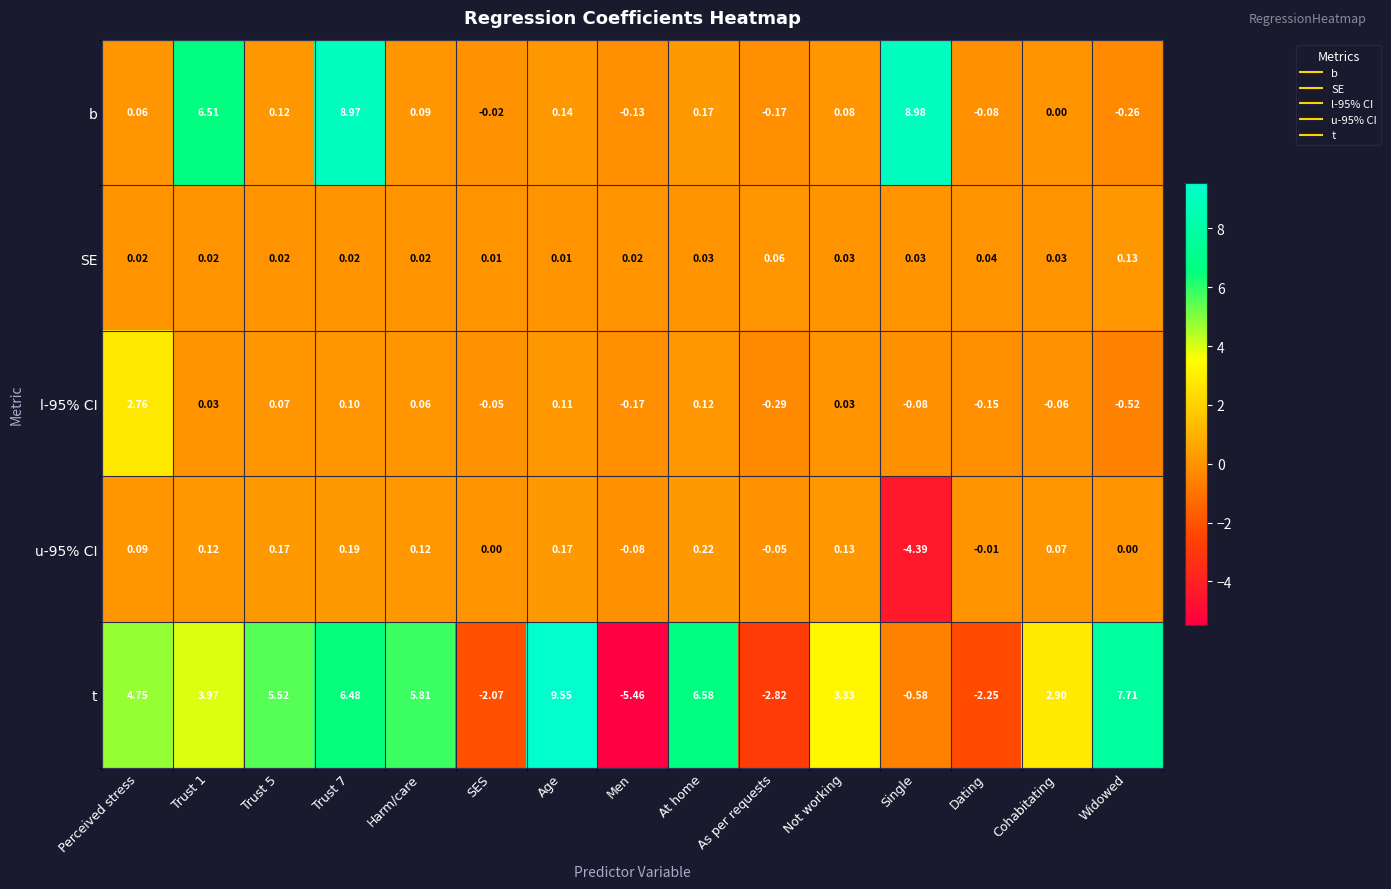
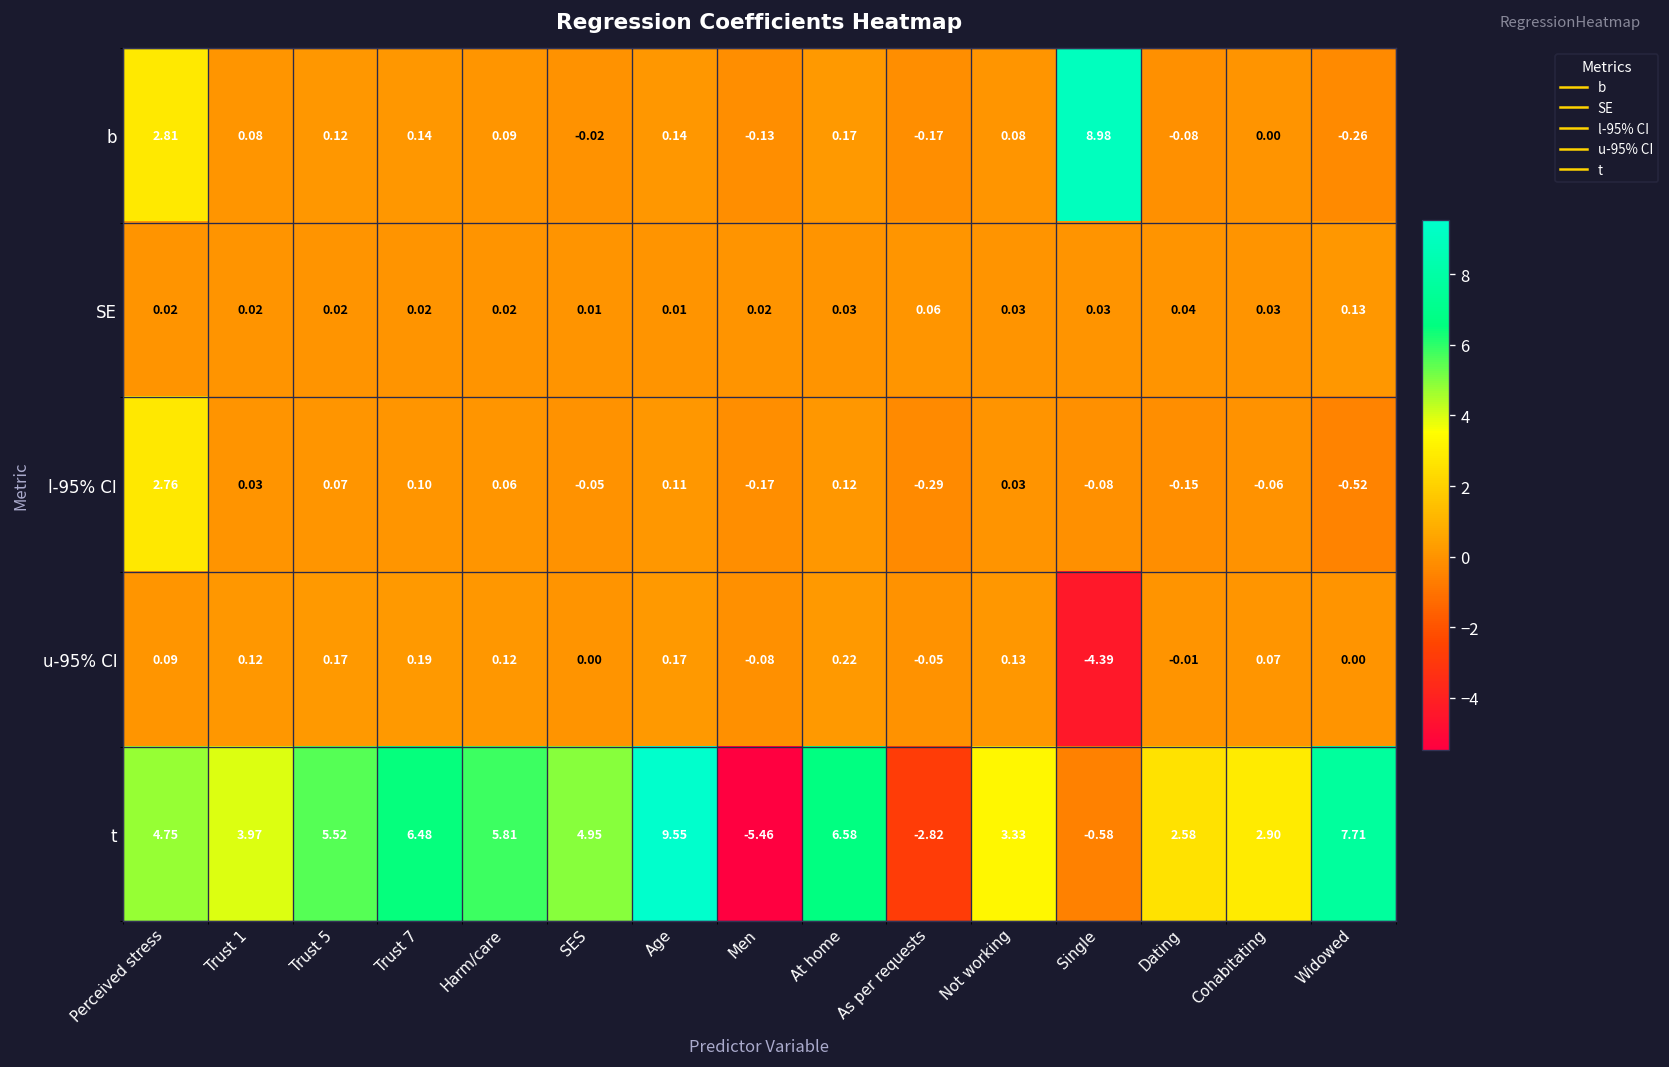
  {
    "b": {
-     "Perceived stress": 0.06,
-     "Trust 1": 6.51,
+     "Perceived stress": 2.81,
+     "Trust 1": 0.08,
      "Trust 5": 0.12,
-     "Trust 7": 8.97,
+     "Trust 7": 0.14,
      "Harm/care": 0.09,
      "SES": -0.02,
      "Age": 0.14,
      "Men": -0.13,
      "At home": 0.17,
      "As per requests": -0.17,
      "Not working": 0.08,
      "Single": 8.98,
      "Dating": -0.08,
      "Cohabitating": 0.00,
      "Widowed": -0.26
    },
    "SE": {
      "Perceived stress": 0.02,
      "Trust 1": 0.02,
      "Trust 5": 0.02,
      "Trust 7": 0.02,
      "Harm/care": 0.02,
      "SES": 0.01,
      "Age": 0.01,
      "Men": 0.02,
      "At home": 0.03,
      "As per requests": 0.06,
      "Not working": 0.03,
      "Single": 0.03,
      "Dating": 0.04,
      "Cohabitating": 0.03,
      "Widowed": 0.13
    },
    "l-95% CI": {
      "Perceived stress": 2.76,
      "Trust 1": 0.03,
      "Trust 5": 0.07,
      "Trust 7": 0.10,
      "Harm/care": 0.06,
      "SES": -0.05,
      "Age": 0.11,
      "Men": -0.17,
      "At home": 0.12,
      "As per requests": -0.29,
      "Not working": 0.03,
      "Single": -0.08,
      "Dating": -0.15,
      "Cohabitating": -0.06,
      "Widowed": -0.52
    },
    "u-95% CI": {
      "Perceived stress": 0.09,
      "Trust 1": 0.12,
      "Trust 5": 0.17,
      "Trust 7": 0.19,
      "Harm/care": 0.12,
      "SES": 0.00,
      "Age": 0.17,
      "Men": -0.08,
      "At home": 0.22,
      "As per requests": -0.05,
      "Not working": 0.13,
      "Single": -4.39,
      "Dating": -0.01,
      "Cohabitating": 0.07,
      "Widowed": 0.00
    },
    "t": {
      "Perceived stress": 4.75,
      "Trust 1": 3.97,
      "Trust 5": 5.52,
      "Trust 7": 6.48,
      "Harm/care": 5.81,
-     "SES": -2.07,
+     "SES": 4.95,
      "Age": 9.55,
      "Men": -5.46,
      "At home": 6.58,
      "As per requests": -2.82,
      "Not working": 3.33,
      "Single": -0.58,
-     "Dating": -2.25,
+     "Dating": 2.58,
      "Cohabitating": 2.90,
      "Widowed": 7.71
    }
  }
